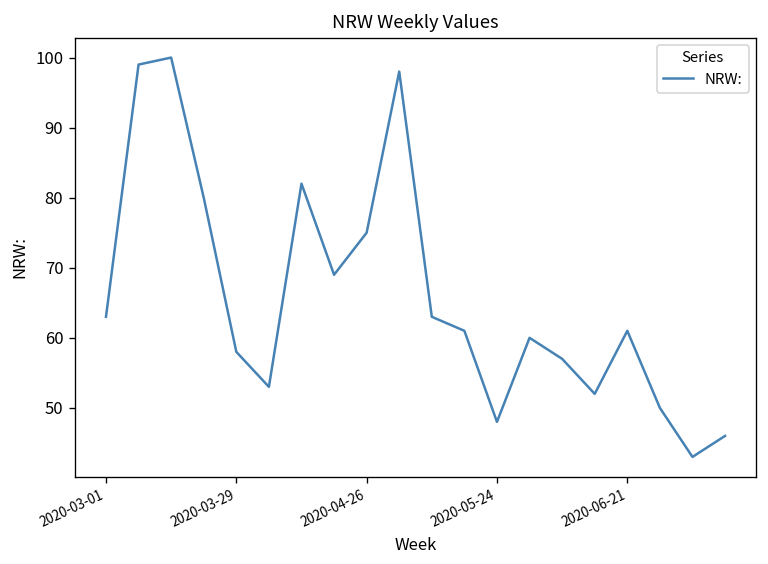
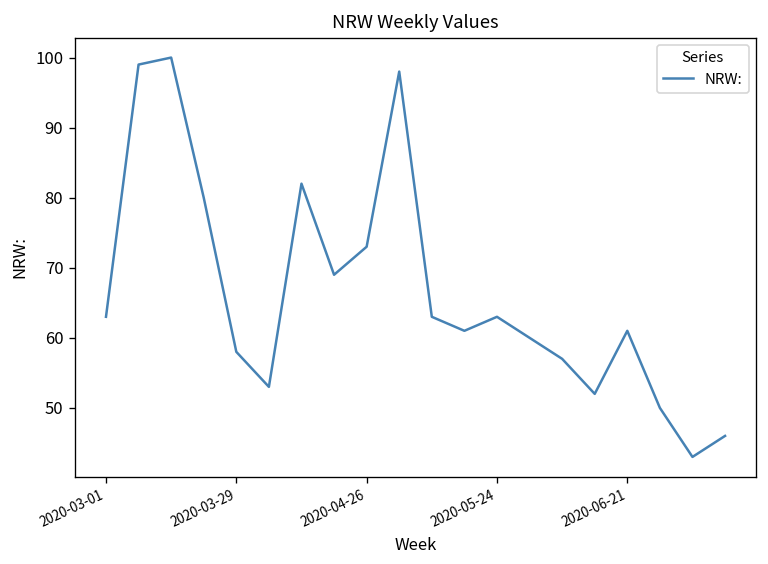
  {
    "2020-03-01": 63,
    "2020-03-29": 58,
-   "2020-04-26": 75,
-   "2020-05-24": 48,
+   "2020-04-26": 73,
+   "2020-05-24": 63,
    "2020-06-21": 61
  }
